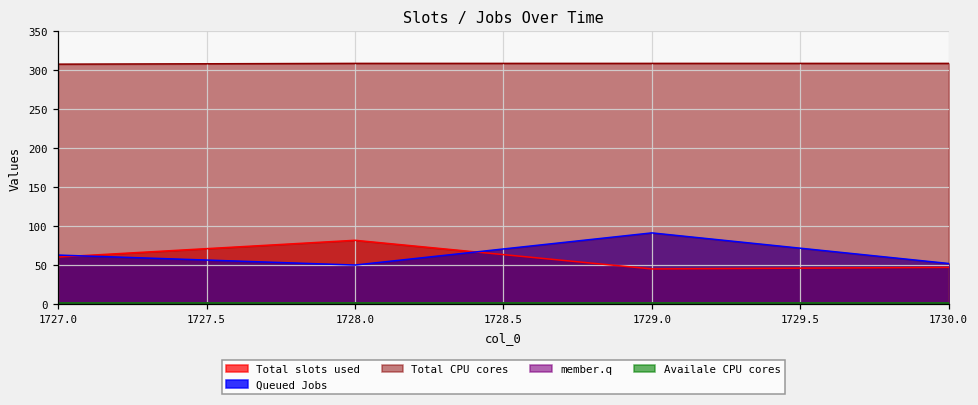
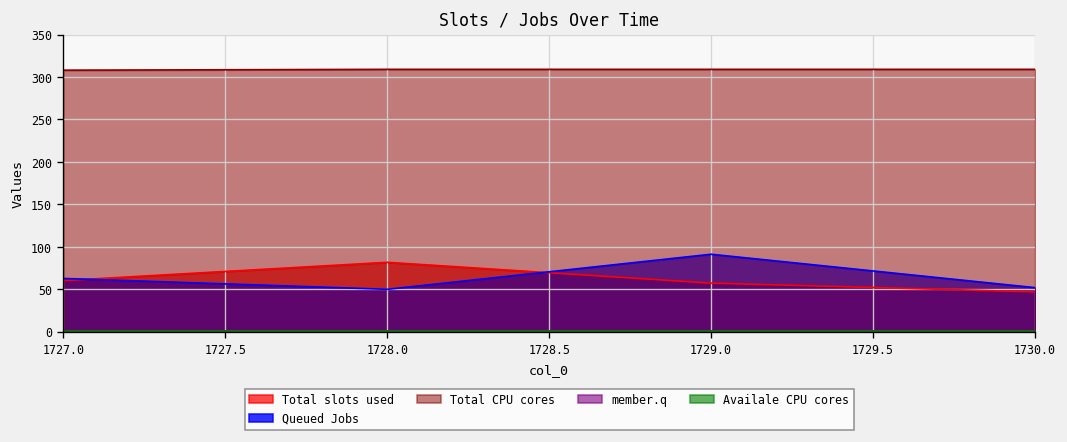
  {
    "Total slots used": {
      "1728.0": 80,
-     "1729.0": 50,
+     "1729.0": 60,
      "1730.0": 50
    },
    "Queued Jobs": {
      "1728.0": 50,
      "1729.0": 90,
      "1730.0": 50
    },
    "Total CPU cores": {
      "1727.0": 310,
      "1728.0": 310,
      "1729.0": 310,
      "1730.0": 310
    },
    "Availale CPU cores": {
      "1727.0": 0,
      "1728.0": 0,
      "1729.0": 0,
      "1730.0": 0
    }
  }
